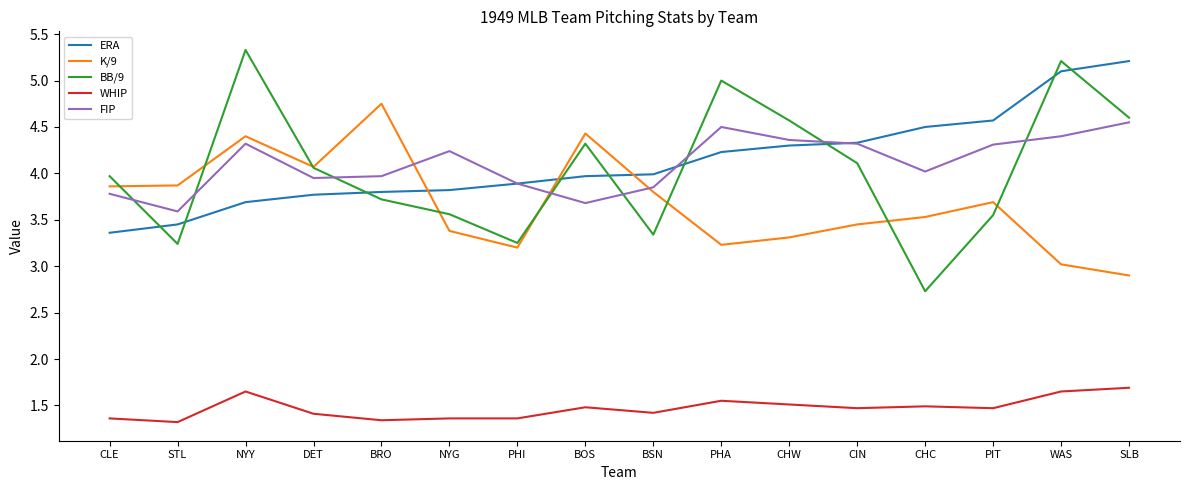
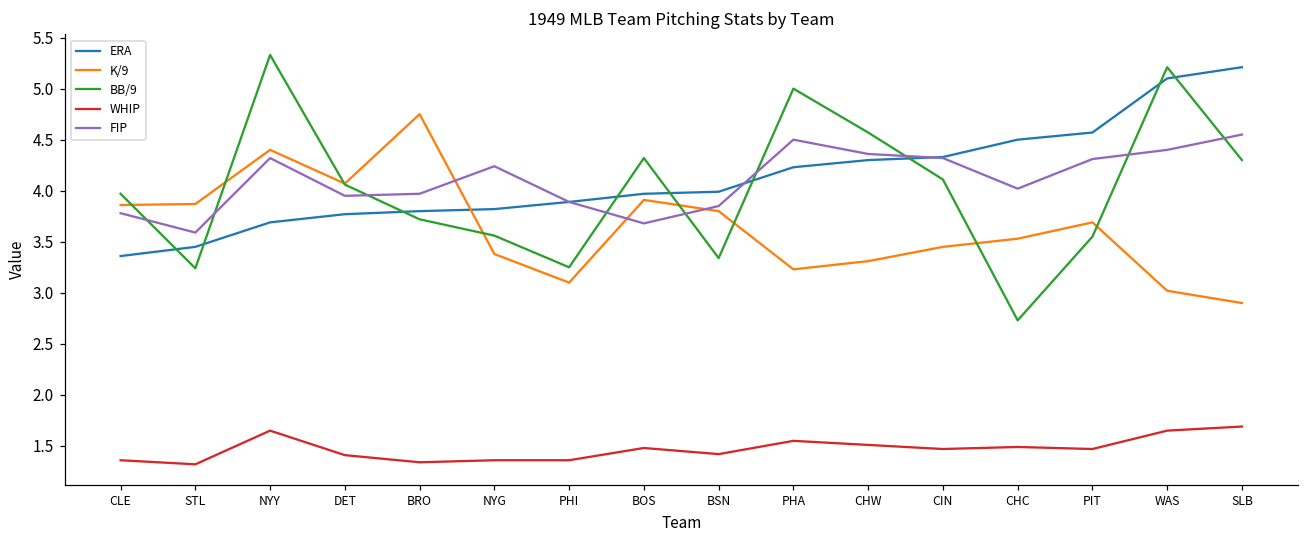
  {
    "ERA": {
      "CLE": 3.4,
      "STL": 3.5,
      "NYY": 3.7,
      "DET": 3.8,
      "BRO": 3.8,
      "NYG": 3.8,
      "BOS": 4.0,
      "BSN": 4.0,
      "PHA": 4.2,
      "CHW": 4.3,
      "CHC": 4.5,
      "PIT": 4.6,
      "WAS": 5.1,
      "SLB": 5.2
    },
    "K/9": {
      "CLE": 3.9,
      "STL": 3.9,
      "NYY": 4.4,
      "BRO": 4.8,
      "NYG": 3.4,
-     "PHI": 3.2,
-     "BOS": 4.4,
+     "PHI": 3.1,
+     "BOS": 3.9,
      "BSN": 3.8,
      "PHA": 3.2,
      "CHW": 3.3,
      "CIN": 3.5,
      "CHC": 3.5,
      "PIT": 3.7,
      "WAS": 3.0,
      "SLB": 2.9
    },
    "BB/9": {
      "CLE": 4.0,
      "STL": 3.2,
      "NYY": 5.3,
      "BRO": 3.7,
      "NYG": 3.6,
      "PHI": 3.3,
      "BOS": 4.3,
      "BSN": 3.3,
      "PHA": 5.0,
      "CHW": 4.6,
      "CIN": 4.1,
      "CHC": 2.7,
      "PIT": 3.6,
      "WAS": 5.2,
-     "SLB": 4.6
+     "SLB": 4.3
    },
    "WHIP": {
      "CLE": 1.4,
      "STL": 1.3,
      "NYY": 1.7,
      "DET": 1.4,
      "BRO": 1.3,
      "NYG": 1.4,
      "PHI": 1.4,
      "BOS": 1.5,
      "BSN": 1.4,
      "PHA": 1.6,
      "CHW": 1.5,
      "CIN": 1.5,
      "CHC": 1.5,
      "PIT": 1.5,
      "WAS": 1.7,
      "SLB": 1.7
    },
    "FIP": {
      "CLE": 3.8,
      "STL": 3.6,
      "NYY": 4.3,
      "DET": 4.0,
      "BRO": 4.0,
      "NYG": 4.2,
      "BOS": 3.7,
      "BSN": 3.9,
      "PHA": 4.5,
      "CHW": 4.4,
      "CHC": 4.0,
      "PIT": 4.3,
      "WAS": 4.4,
      "SLB": 4.6
    }
  }
